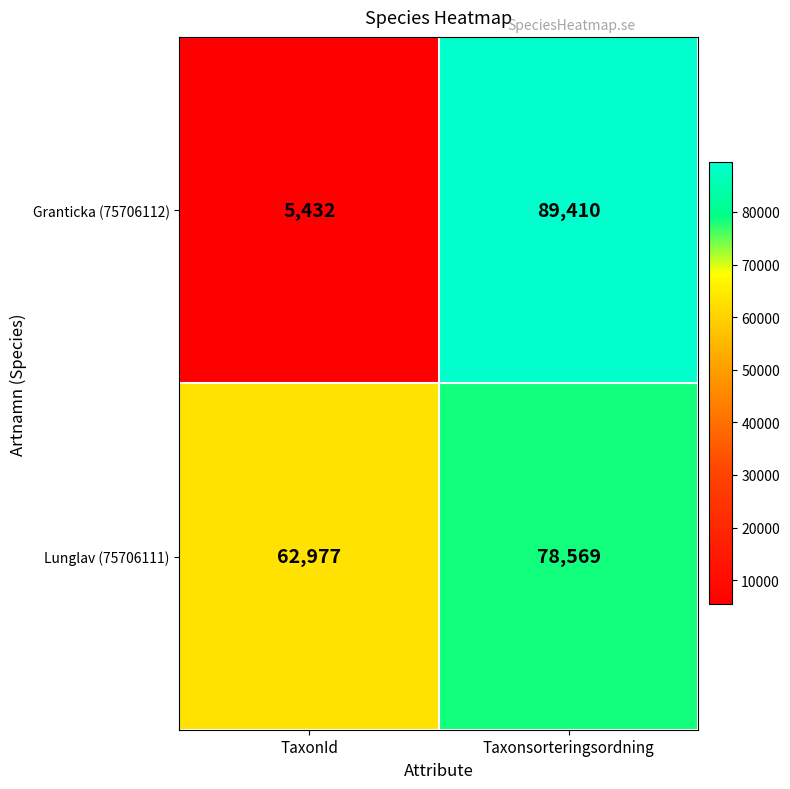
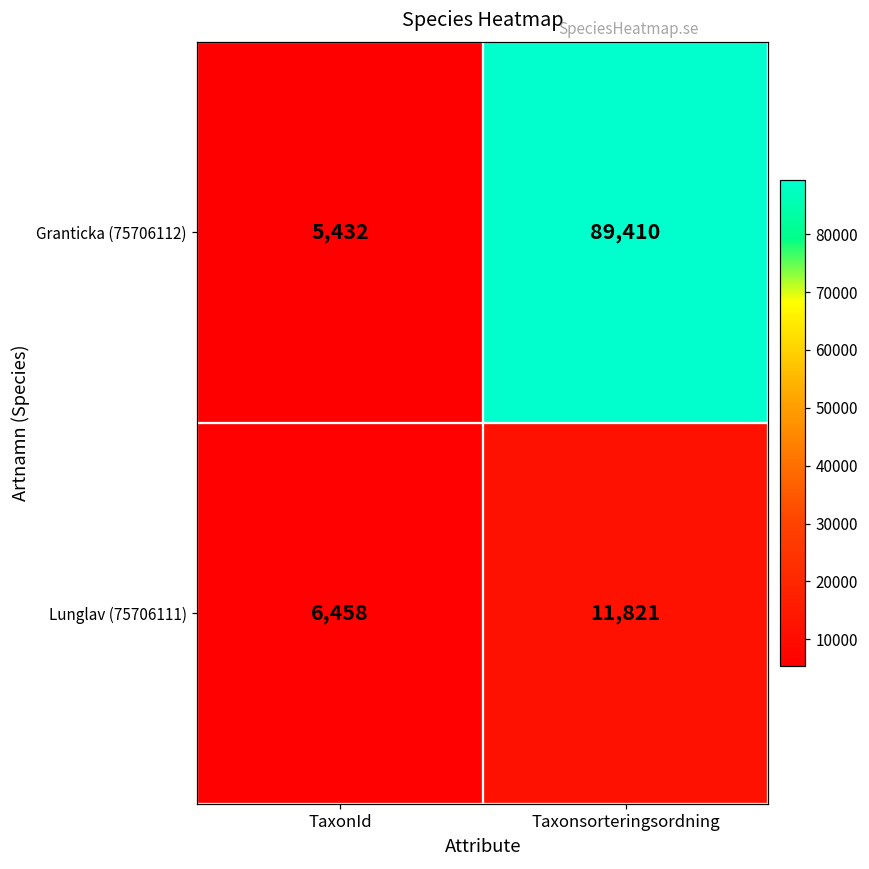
  {
    "Granticka (75706112)": {
      "TaxonId": "5,432",
      "Taxonsorteringsordning": "89,410"
    },
    "Lunglav (75706111)": {
-     "TaxonId": "62,977",
-     "Taxonsorteringsordning": "78,569"
+     "TaxonId": "6,458",
+     "Taxonsorteringsordning": "11,821"
    }
  }
